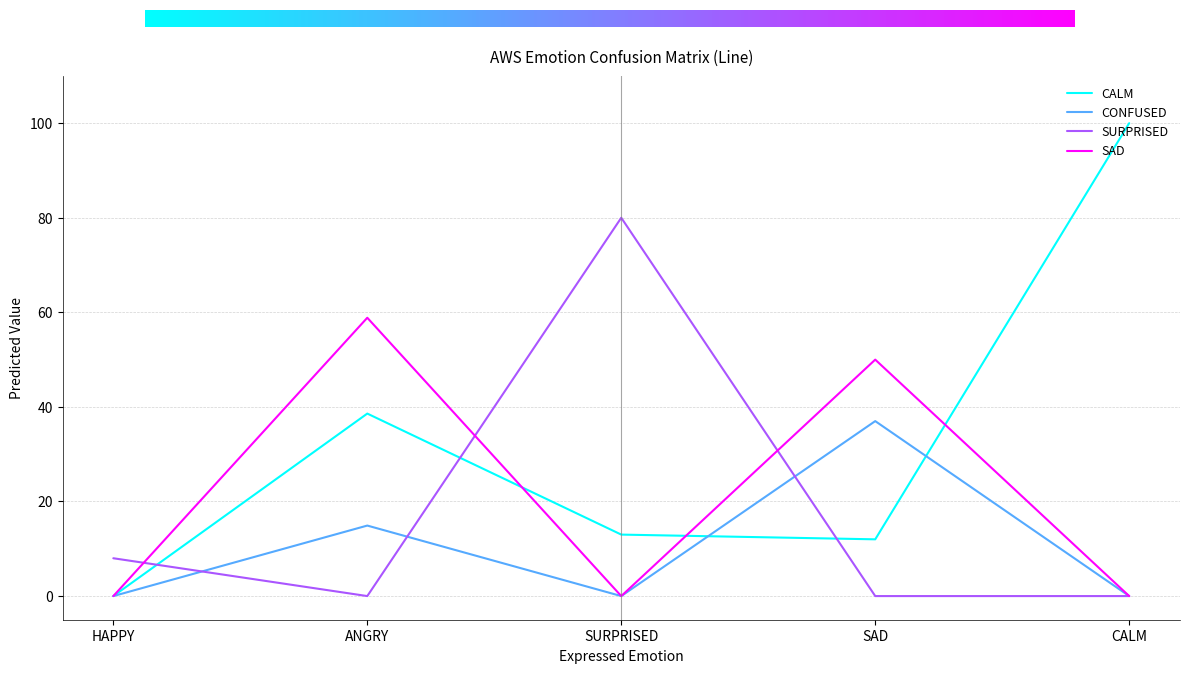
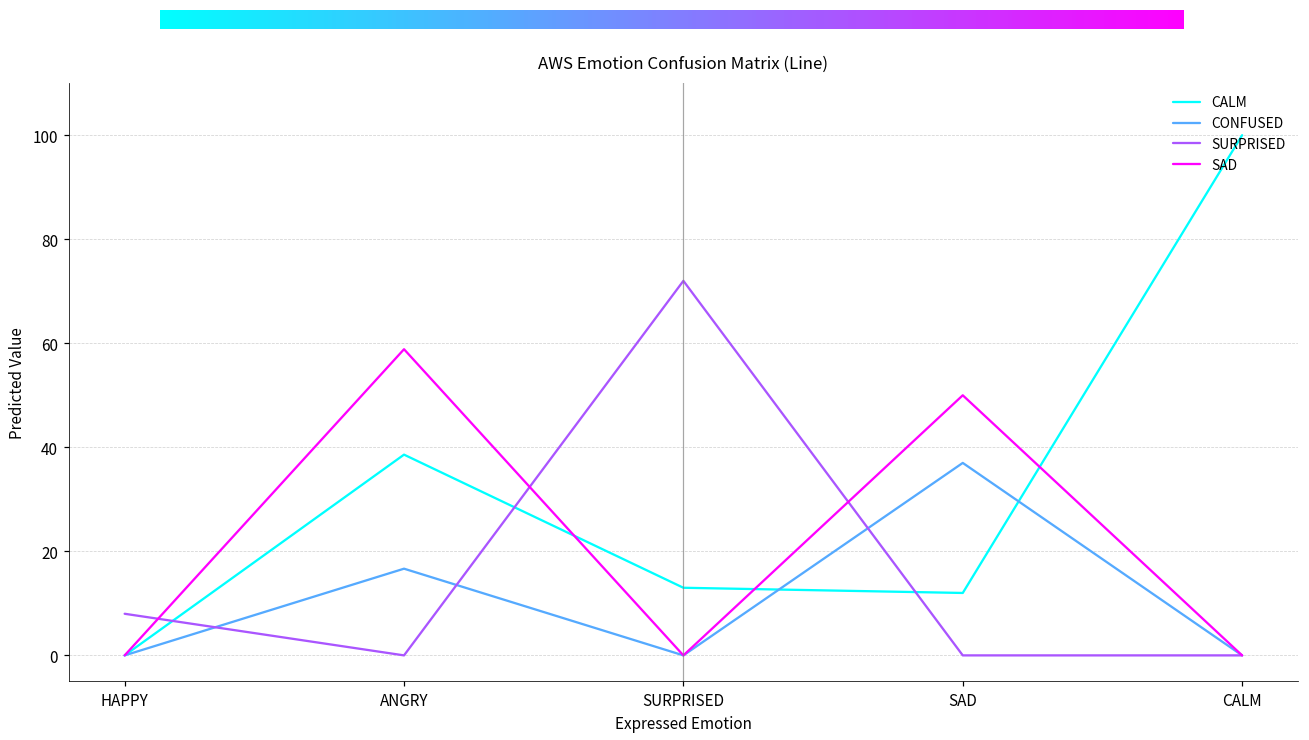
  {
    "CALM": {
      "ANGRY": 39,
      "SURPRISED": 13,
      "SAD": 12,
      "CALM": 100
    },
    "CONFUSED": {
-     "ANGRY": 15,
+     "ANGRY": 17,
      "SAD": 37
    },
    "SURPRISED": {
      "HAPPY": 8,
      "ANGRY": 0,
-     "SURPRISED": 80,
+     "SURPRISED": 72,
      "SAD": 0
    },
    "SAD": {
      "ANGRY": 59,
      "SAD": 50
    }
  }
